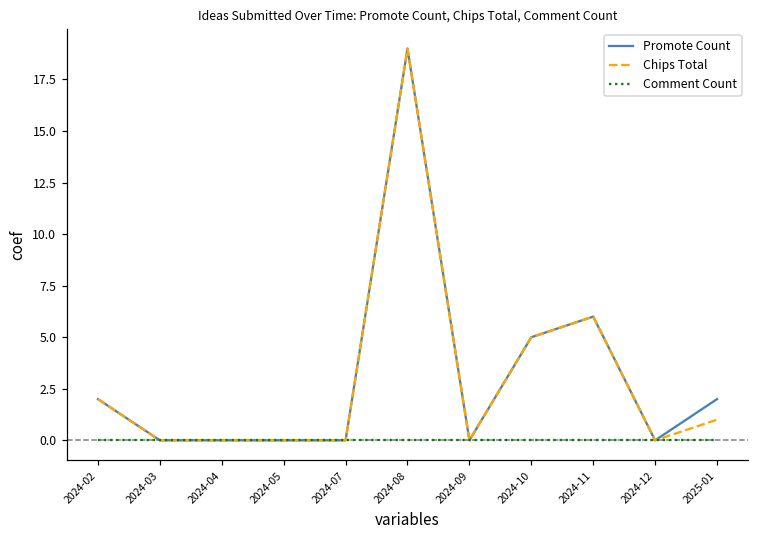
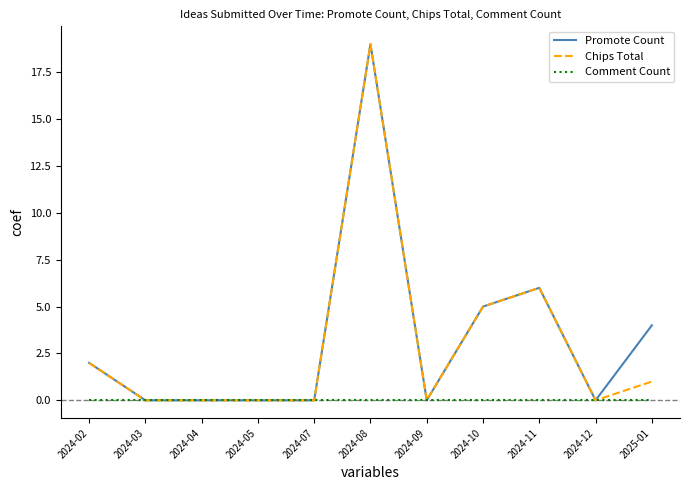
  {
    "Promote Count": {
-     "2025-01": 2
+     "2025-01": 4
    },
    "Chips Total": {
      "2025-01": 1
    },
    "Comment Count": {
      "2024-02": 0,
      "2024-08": 0,
      "2024-10": 0,
      "2024-11": 0,
      "2025-01": 0
    }
  }
